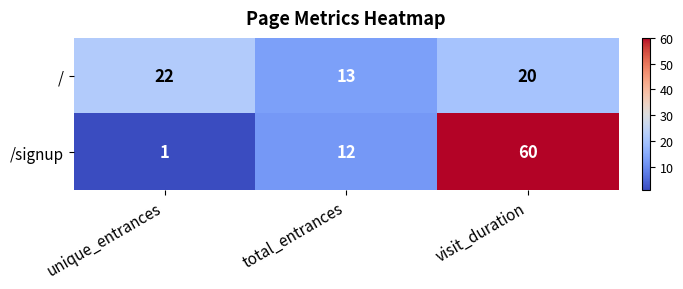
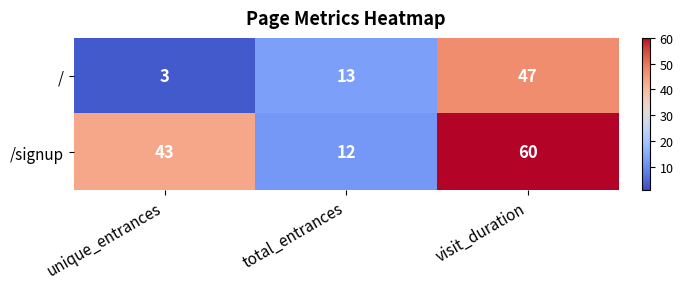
  {
    "/": {
-     "unique_entrances": 22,
+     "unique_entrances": 3,
      "total_entrances": 13,
-     "visit_duration": 20
+     "visit_duration": 47
    },
    "/signup": {
-     "unique_entrances": 1,
+     "unique_entrances": 43,
      "total_entrances": 12,
      "visit_duration": 60
    }
  }
